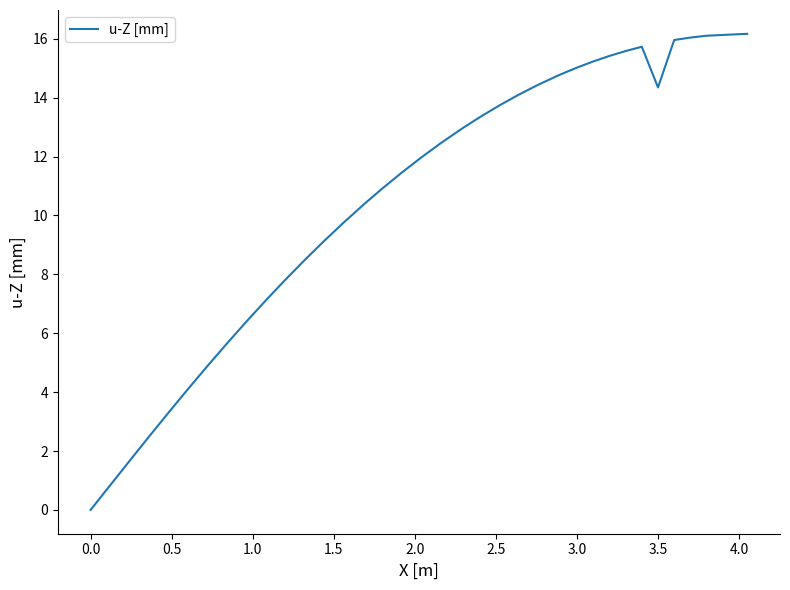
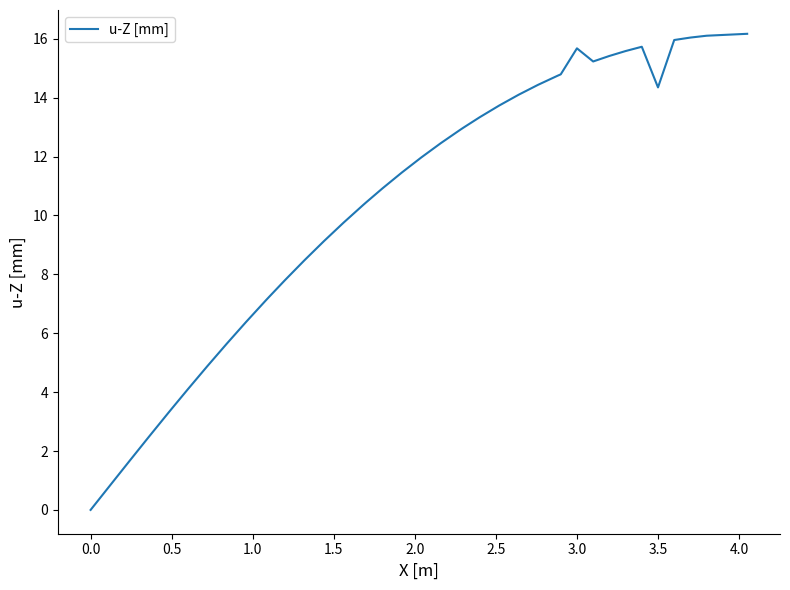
  {
    "0.0": 0.0,
    "0.5": 3.4,
-   "3.0": 15.0,
+   "3.0": 15.7,
    "3.5": 14.3
  }
